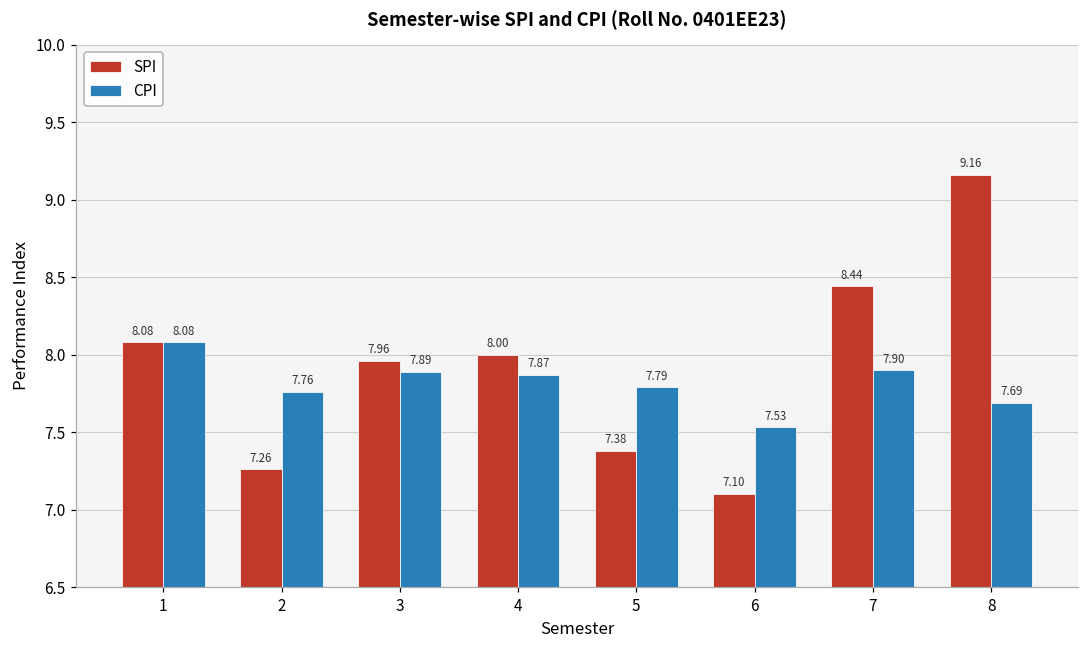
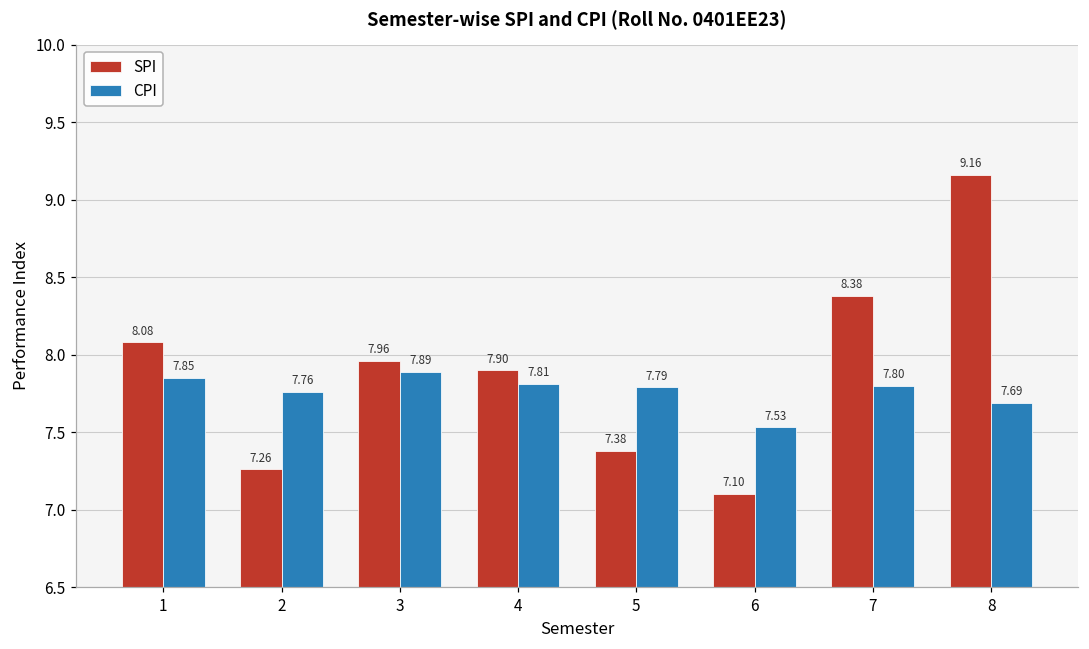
  {
    "SPI": {
      "1": 8.08,
      "2": 7.26,
      "3": 7.96,
-     "4": 8.00,
+     "4": 7.90,
      "5": 7.38,
      "6": 7.10,
-     "7": 8.44,
+     "7": 8.38,
      "8": 9.16
    },
    "CPI": {
-     "1": 8.08,
+     "1": 7.85,
      "2": 7.76,
      "3": 7.89,
-     "4": 7.87,
+     "4": 7.81,
      "5": 7.79,
      "6": 7.53,
-     "7": 7.90,
+     "7": 7.80,
      "8": 7.69
    }
  }
